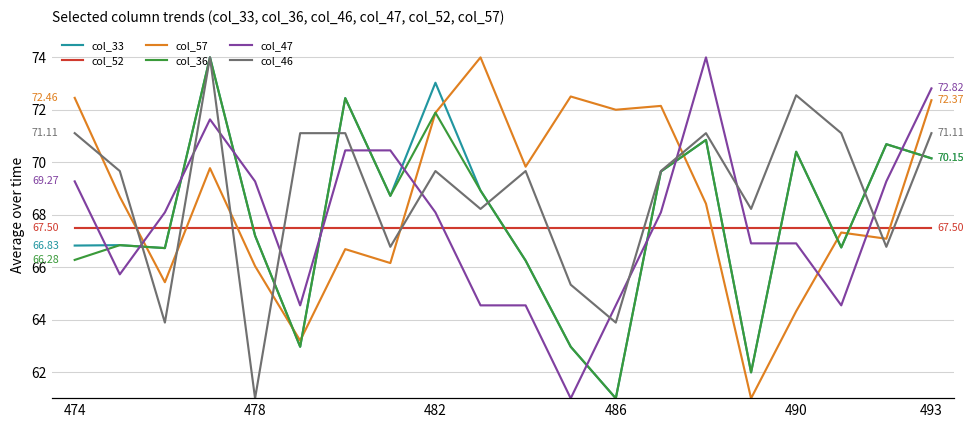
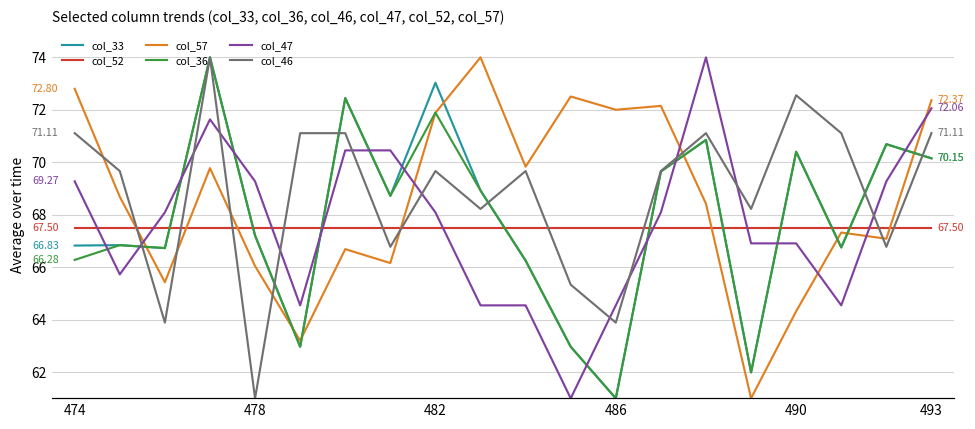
  {
    "col_33": {
      "474": 66.83
    },
    "col_52": {
      "474": 67.50,
      "493": 67.50
    },
    "col_57": {
-     "474": 72.46,
+     "474": 72.80,
      "493": 72.37
    },
    "col_36": {
      "474": 66.28
    },
    "col_47": {
      "474": 69.27,
-     "493": 72.82
+     "493": 72.06
    },
    "col_46": {
      "474": 71.11,
      "493": 71.11
    }
  }
